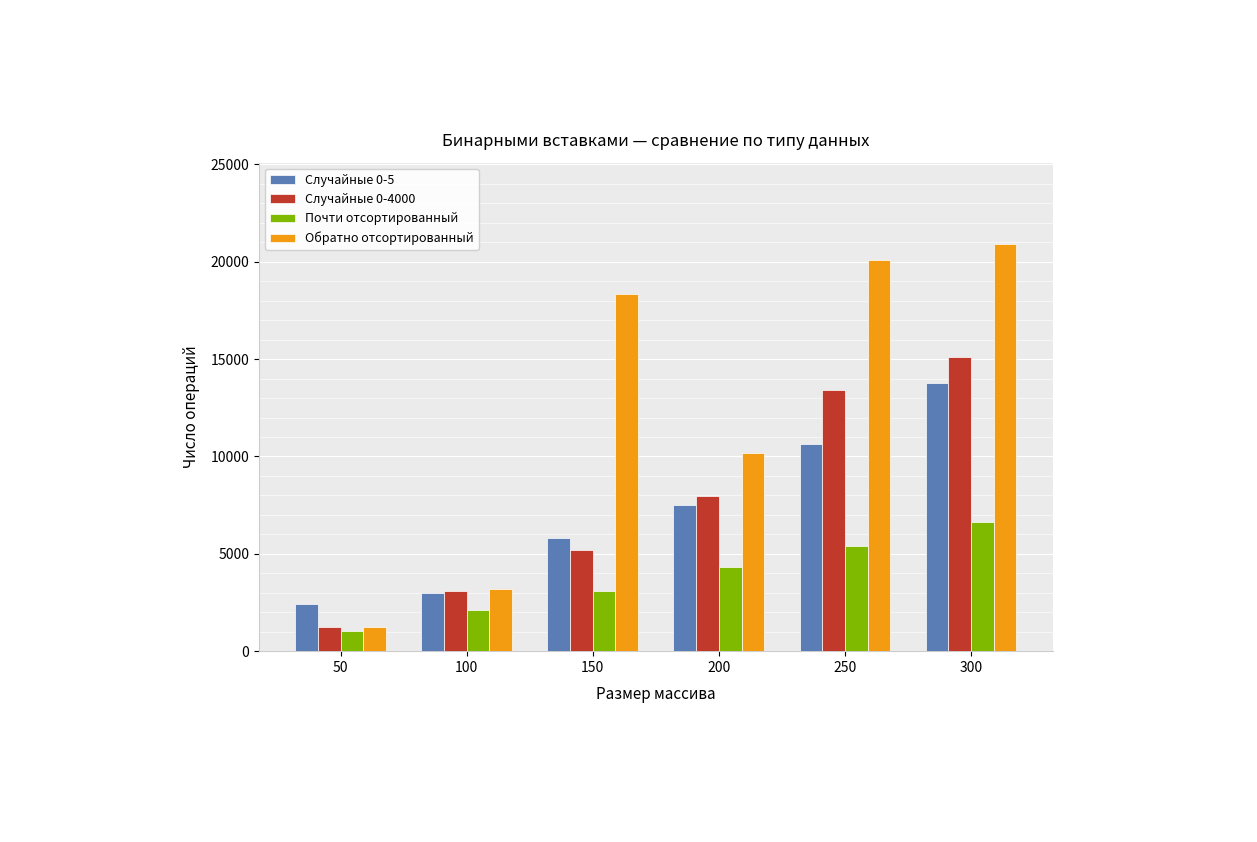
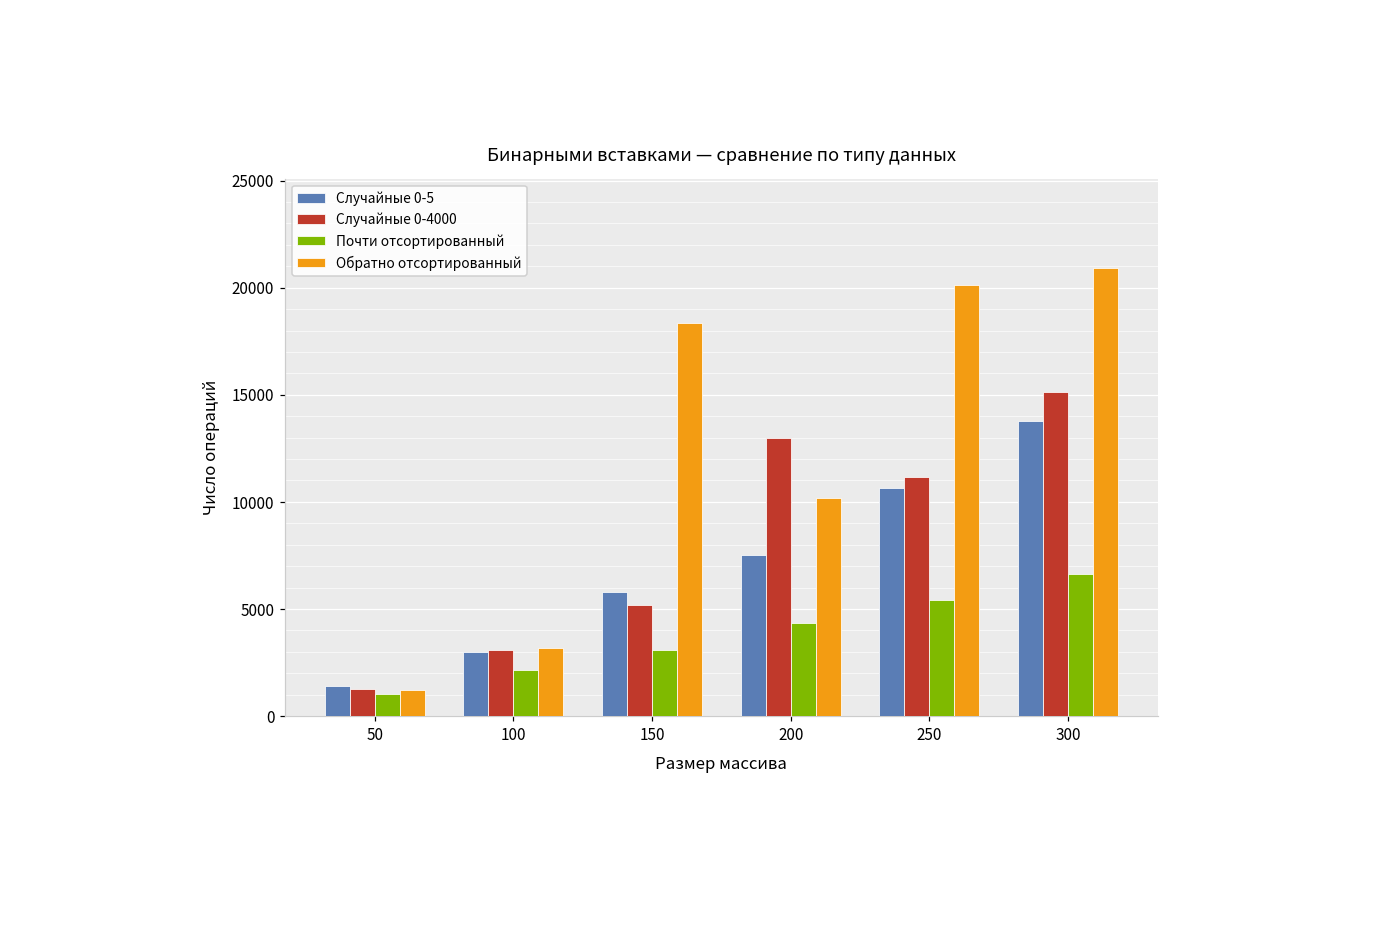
  {
    "Случайные 0-5": {
-     "50": 2400,
+     "50": 1400,
      "100": 3000,
      "150": 5800,
      "200": 7500,
      "250": 10600,
      "300": 13800
    },
    "Случайные 0-4000": {
      "50": 1300,
      "100": 3100,
      "150": 5200,
-     "200": 7900,
-     "250": 13400,
+     "200": 13000,
+     "250": 11200,
      "300": 15100
    },
    "Почти отсортированный": {
      "50": 1000,
      "100": 2100,
      "150": 3100,
      "200": 4300,
      "250": 5400,
      "300": 6600
    },
    "Обратно отсортированный": {
      "50": 1200,
      "100": 3200,
      "150": 18300,
      "200": 10200,
      "250": 20100,
      "300": 20900
    }
  }
